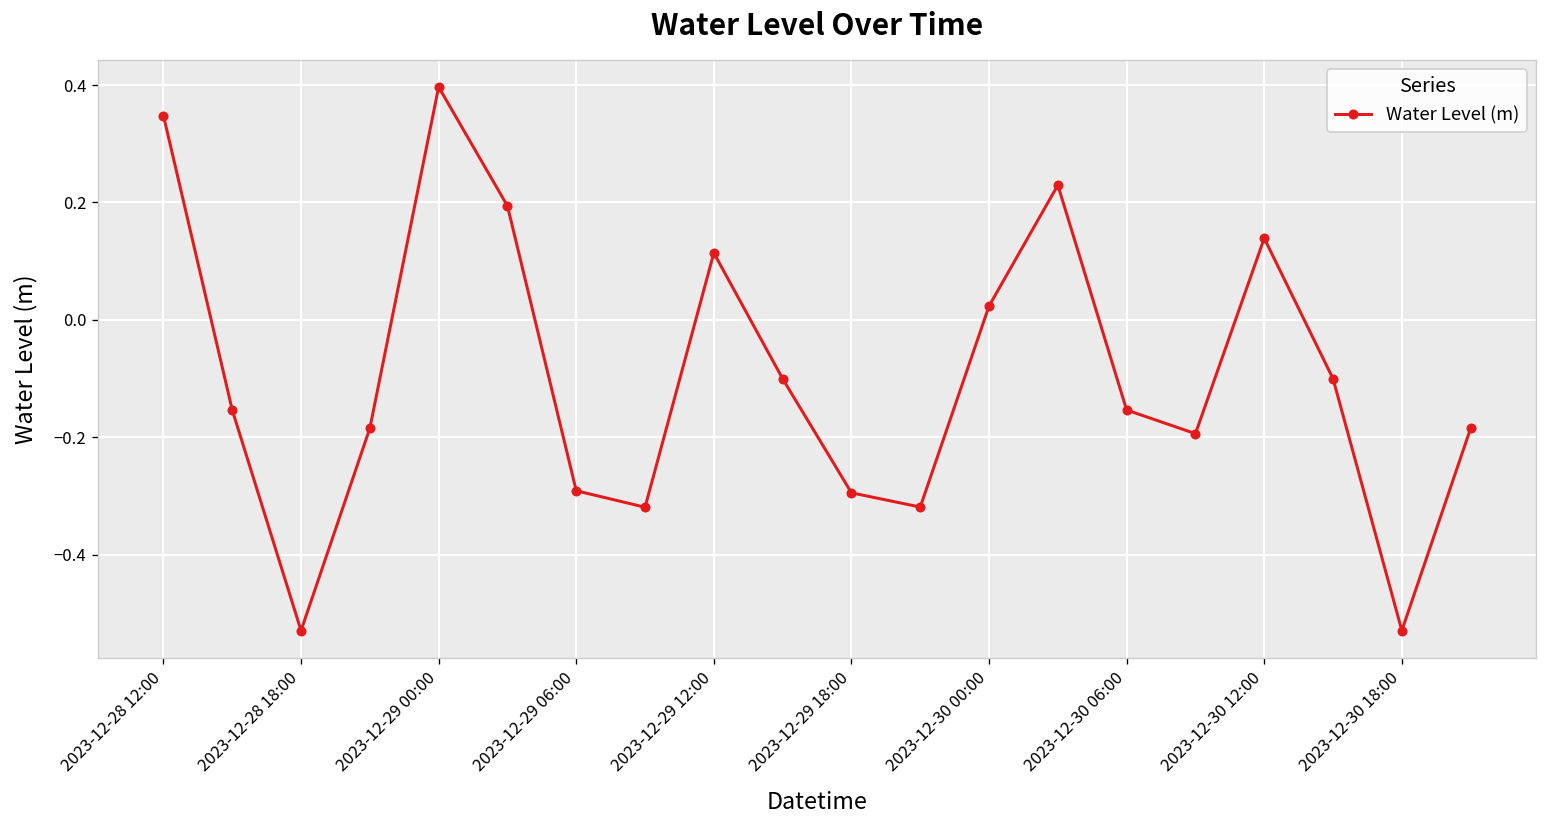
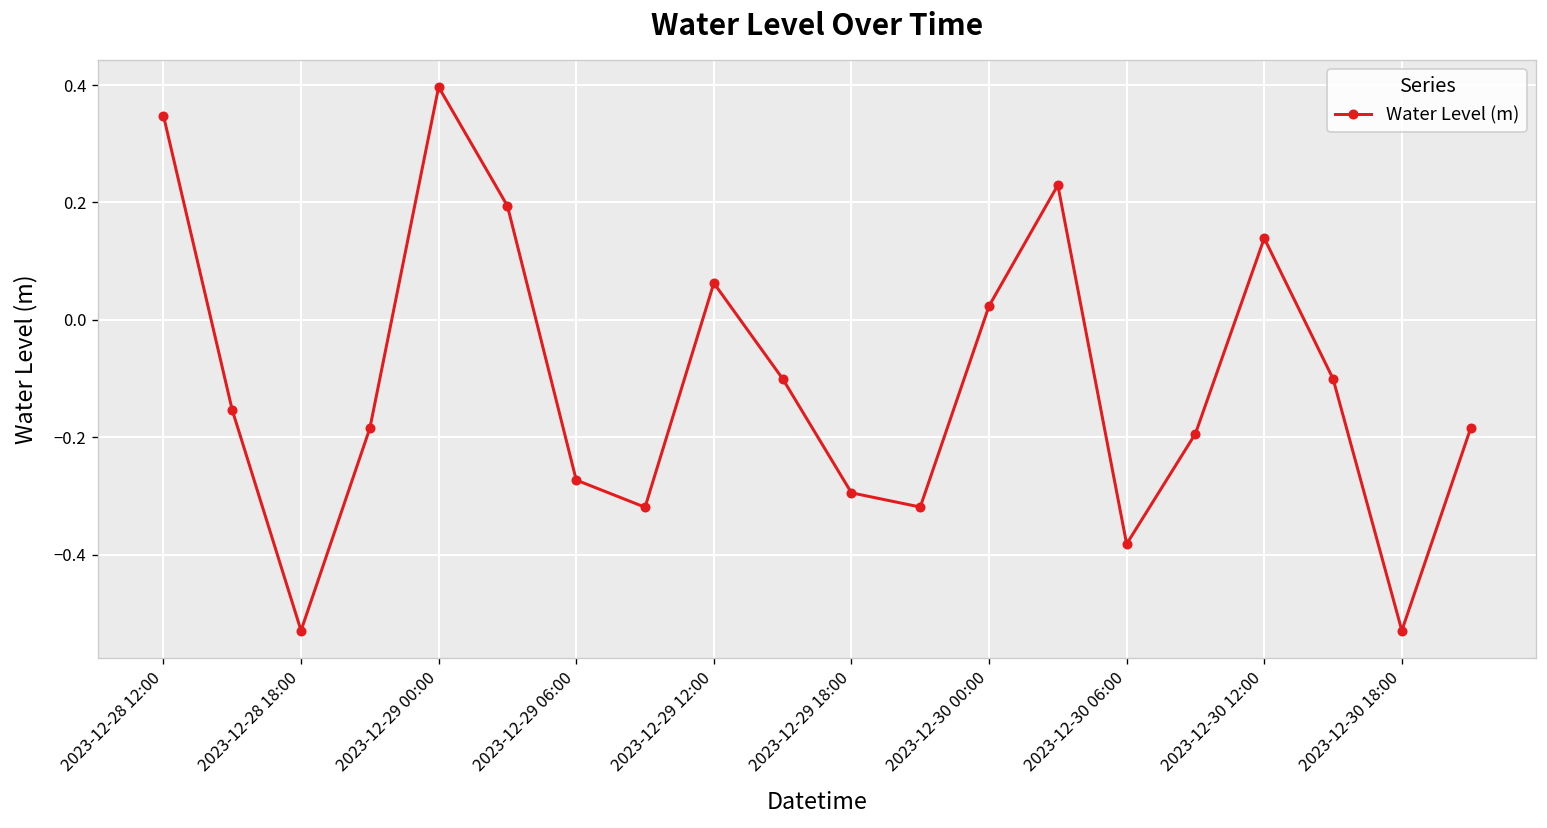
  {
    "2023-12-28 12:00": 0.35,
    "2023-12-28 18:00": -0.53,
    "2023-12-29 00:00": 0.40,
-   "2023-12-29 06:00": -0.29,
-   "2023-12-29 12:00": 0.11,
+   "2023-12-29 06:00": -0.27,
+   "2023-12-29 12:00": 0.06,
    "2023-12-29 18:00": -0.29,
    "2023-12-30 00:00": 0.02,
-   "2023-12-30 06:00": -0.15,
+   "2023-12-30 06:00": -0.38,
    "2023-12-30 12:00": 0.14,
    "2023-12-30 18:00": -0.53
  }
